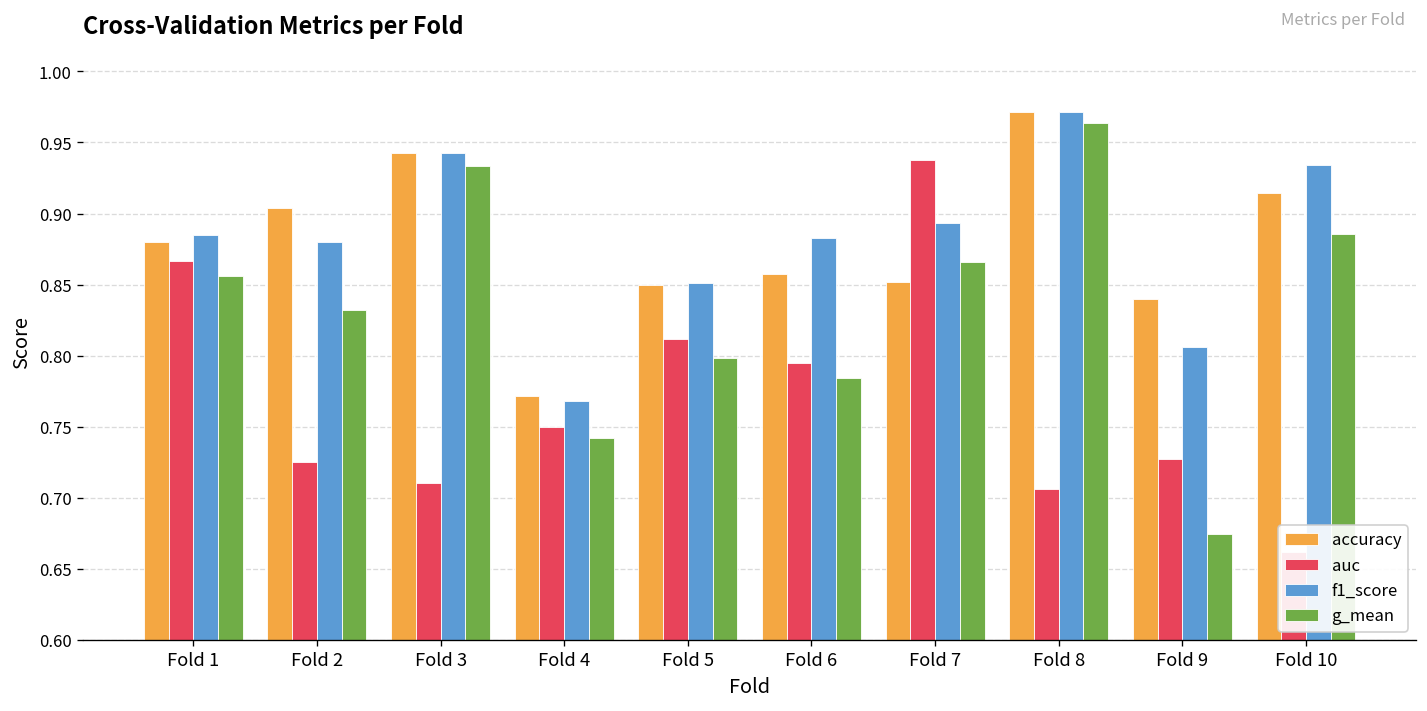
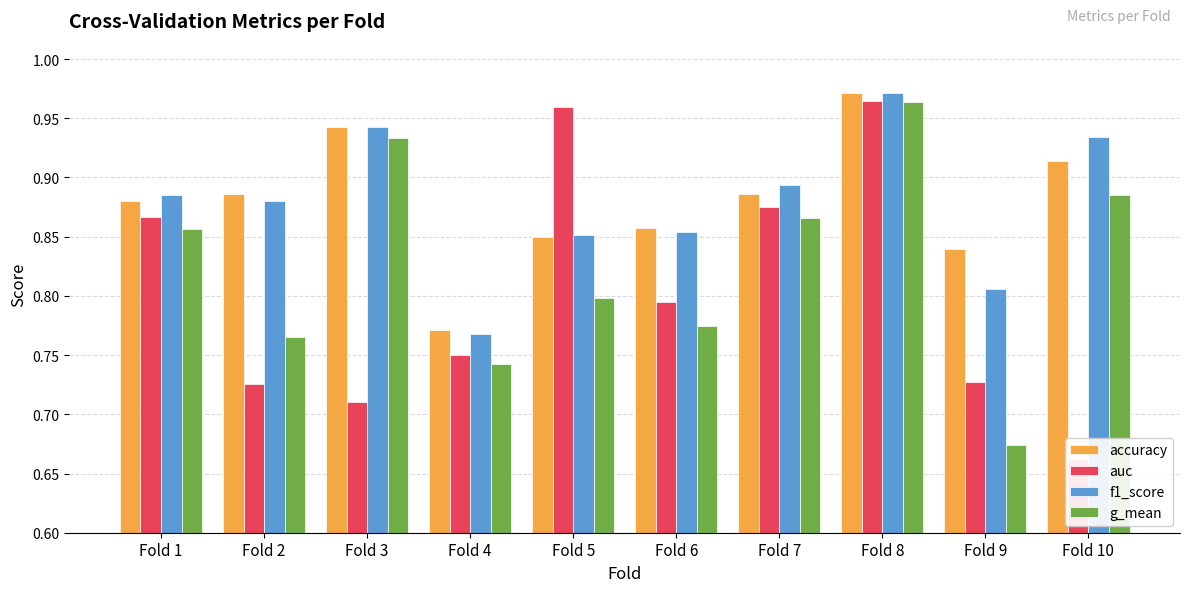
  {
    "accuracy": {
      "Fold 1": 0.880,
-     "Fold 2": 0.904,
+     "Fold 2": 0.886,
      "Fold 3": 0.943,
      "Fold 4": 0.771,
      "Fold 5": 0.850,
      "Fold 6": 0.857,
-     "Fold 7": 0.852,
+     "Fold 7": 0.886,
      "Fold 8": 0.971,
      "Fold 9": 0.840,
      "Fold 10": 0.914
    },
    "auc": {
      "Fold 1": 0.867,
      "Fold 2": 0.725,
      "Fold 3": 0.710,
      "Fold 4": 0.750,
-     "Fold 5": 0.812,
+     "Fold 5": 0.960,
      "Fold 6": 0.795,
-     "Fold 7": 0.938,
-     "Fold 8": 0.706,
+     "Fold 7": 0.875,
+     "Fold 8": 0.964,
      "Fold 9": 0.727
    },
    "f1_score": {
      "Fold 1": 0.885,
      "Fold 2": 0.880,
      "Fold 3": 0.943,
      "Fold 4": 0.768,
      "Fold 5": 0.851,
-     "Fold 6": 0.883,
+     "Fold 6": 0.854,
      "Fold 7": 0.893,
      "Fold 8": 0.971,
      "Fold 9": 0.806,
      "Fold 10": 0.934
    },
    "g_mean": {
      "Fold 1": 0.856,
-     "Fold 2": 0.832,
+     "Fold 2": 0.765,
      "Fold 3": 0.933,
      "Fold 4": 0.742,
      "Fold 5": 0.799,
-     "Fold 6": 0.784,
+     "Fold 6": 0.774,
      "Fold 7": 0.866,
      "Fold 8": 0.964,
      "Fold 9": 0.674,
      "Fold 10": 0.885
    }
  }
